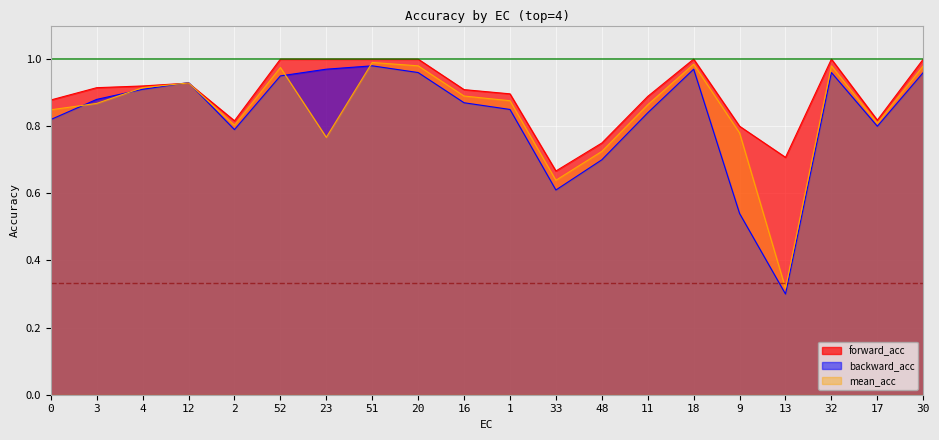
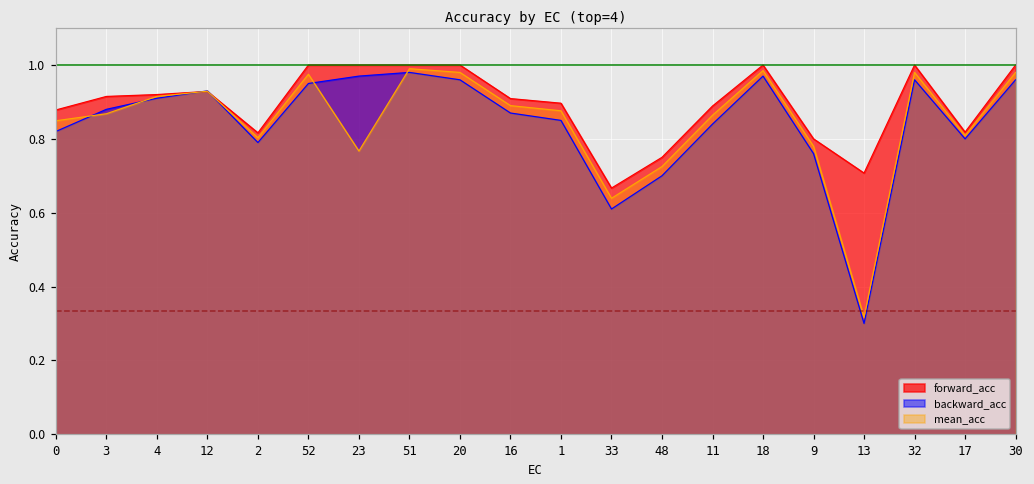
  {
    "forward_acc": {
      "0": 0.88,
      "3": 0.91,
      "2": 0.82,
      "52": 1.00,
      "23": 1.00,
      "51": 1.00,
      "20": 1.00,
      "16": 0.91,
      "1": 0.90,
      "33": 0.67,
      "48": 0.75,
      "11": 0.89,
      "18": 1.00,
      "9": 0.80,
      "13": 0.71,
      "32": 1.00,
      "17": 0.82,
      "30": 1.00
    },
    "backward_acc": {
      "0": 0.82,
      "3": 0.88,
      "2": 0.79,
      "52": 0.95,
      "23": 0.97,
      "51": 0.98,
      "20": 0.96,
      "16": 0.87,
      "1": 0.85,
      "33": 0.61,
      "48": 0.70,
      "11": 0.84,
      "18": 0.97,
-     "9": 0.54,
+     "9": 0.76,
      "13": 0.30,
      "32": 0.96,
      "17": 0.80,
      "30": 0.96
    },
    "mean_acc": {
      "0": 0.85,
      "3": 0.87,
      "2": 0.80,
      "52": 0.98,
      "23": 0.77,
      "51": 0.99,
      "20": 0.98,
      "16": 0.89,
      "1": 0.88,
      "33": 0.64,
      "48": 0.73,
      "11": 0.86,
      "18": 0.99,
      "9": 0.78,
      "13": 0.32,
      "32": 0.98,
      "17": 0.81,
      "30": 0.98
    }
  }
